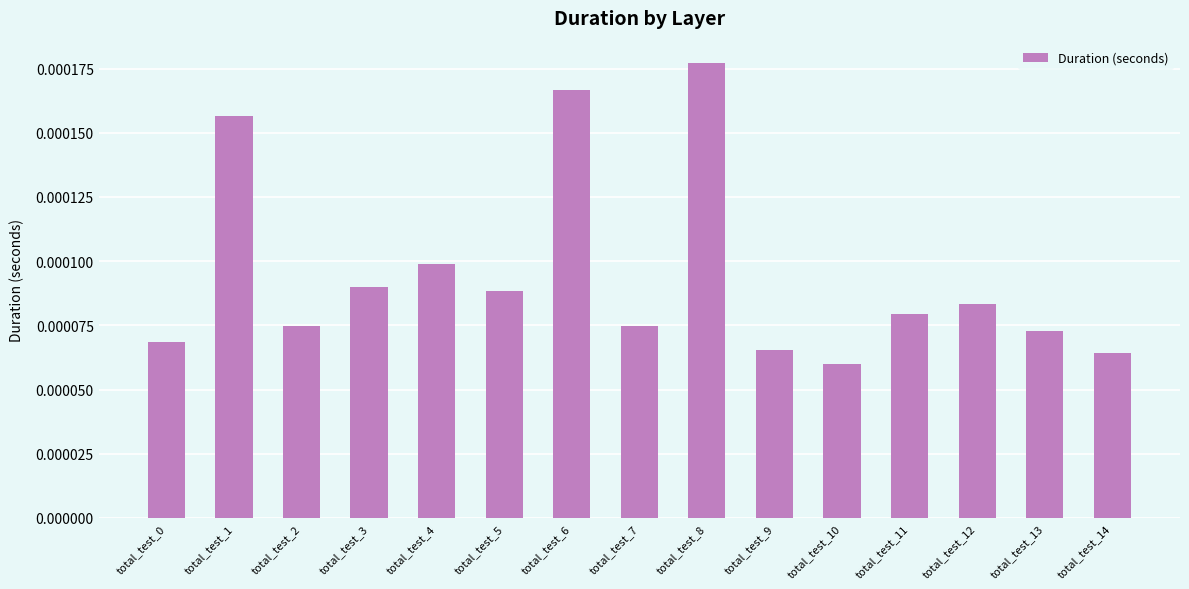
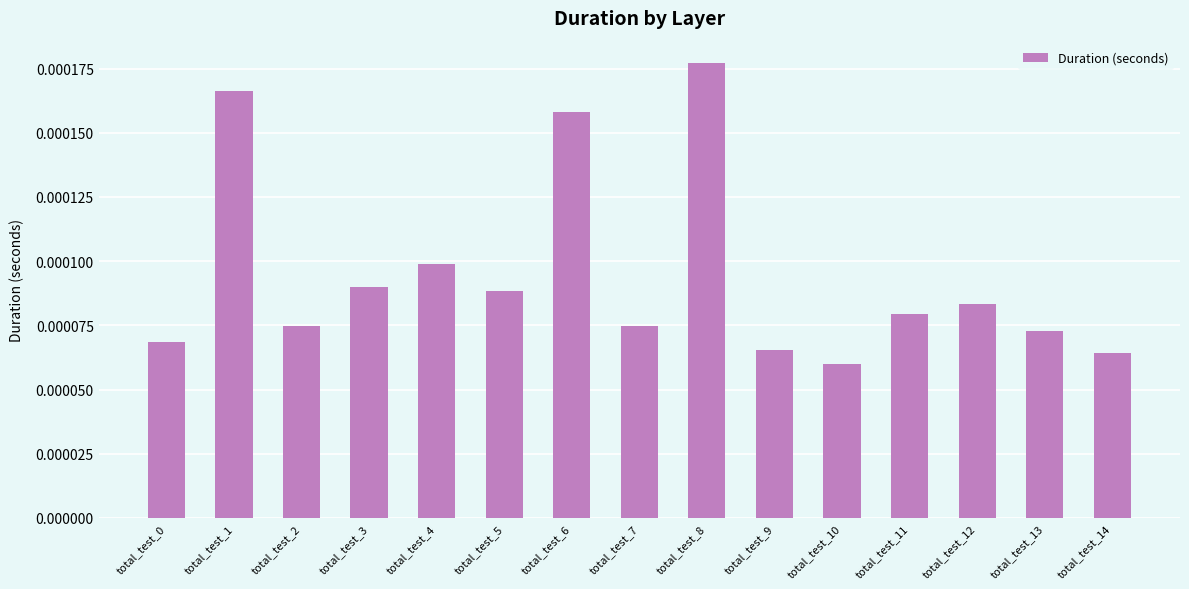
  {
    "total_test_0": 0.000069,
-   "total_test_1": 0.000156,
+   "total_test_1": 0.000166,
    "total_test_2": 0.000075,
    "total_test_3": 0.000090,
    "total_test_4": 0.000099,
    "total_test_5": 0.000088,
-   "total_test_6": 0.000167,
+   "total_test_6": 0.000158,
    "total_test_7": 0.000075,
    "total_test_8": 0.000177,
    "total_test_9": 0.000065,
    "total_test_10": 0.000060,
    "total_test_11": 0.000079,
    "total_test_12": 0.000083,
    "total_test_13": 0.000073,
    "total_test_14": 0.000064
  }
